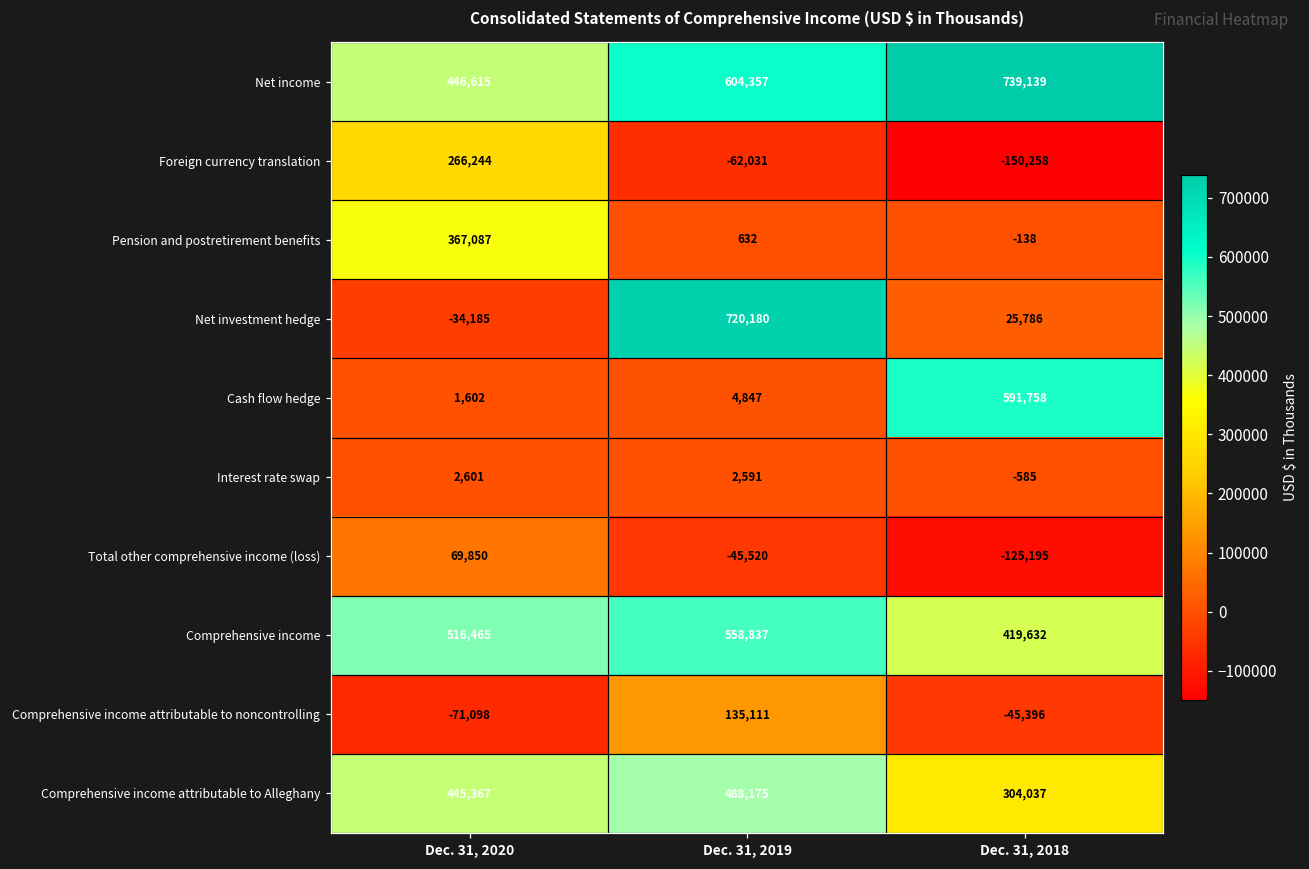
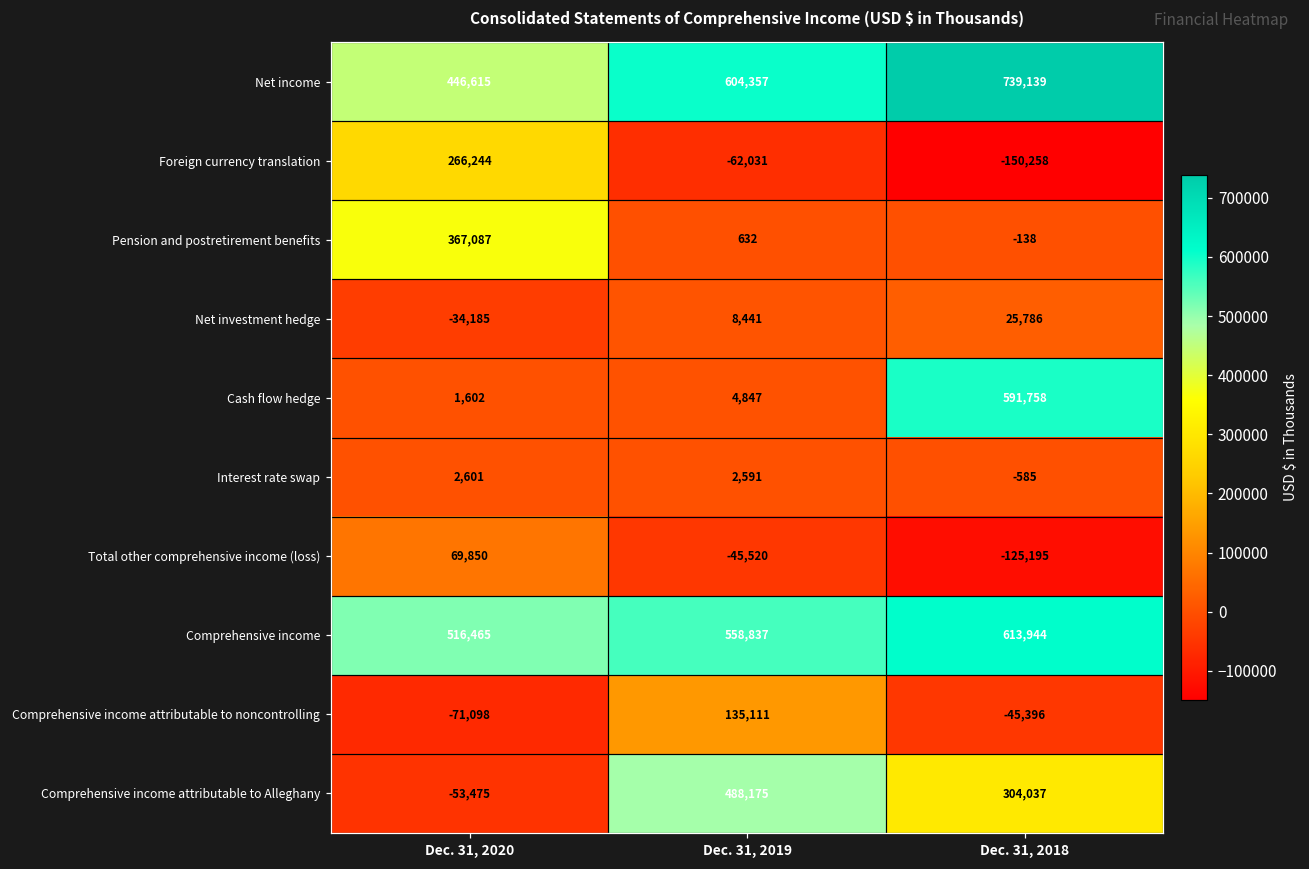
  {
    "Net income": {
      "Dec. 31, 2020": "446,615",
      "Dec. 31, 2019": "604,357",
      "Dec. 31, 2018": "739,139"
    },
    "Foreign currency translation": {
      "Dec. 31, 2020": "266,244",
      "Dec. 31, 2019": "-62,031",
      "Dec. 31, 2018": "-150,258"
    },
    "Pension and postretirement benefits": {
      "Dec. 31, 2020": "367,087",
      "Dec. 31, 2019": "632",
      "Dec. 31, 2018": "-138"
    },
    "Net investment hedge": {
      "Dec. 31, 2020": "-34,185",
-     "Dec. 31, 2019": "720,180",
+     "Dec. 31, 2019": "8,441",
      "Dec. 31, 2018": "25,786"
    },
    "Cash flow hedge": {
      "Dec. 31, 2020": "1,602",
      "Dec. 31, 2019": "4,847",
      "Dec. 31, 2018": "591,758"
    },
    "Interest rate swap": {
      "Dec. 31, 2020": "2,601",
      "Dec. 31, 2019": "2,591",
      "Dec. 31, 2018": "-585"
    },
    "Total other comprehensive income (loss)": {
      "Dec. 31, 2020": "69,850",
      "Dec. 31, 2019": "-45,520",
      "Dec. 31, 2018": "-125,195"
    },
    "Comprehensive income": {
      "Dec. 31, 2020": "516,465",
      "Dec. 31, 2019": "558,837",
-     "Dec. 31, 2018": "419,632"
+     "Dec. 31, 2018": "613,944"
    },
    "Comprehensive income attributable to noncontrolling": {
      "Dec. 31, 2020": "-71,098",
      "Dec. 31, 2019": "135,111",
      "Dec. 31, 2018": "-45,396"
    },
    "Comprehensive income attributable to Alleghany": {
-     "Dec. 31, 2020": "445,367",
+     "Dec. 31, 2020": "-53,475",
      "Dec. 31, 2019": "488,175",
      "Dec. 31, 2018": "304,037"
    }
  }
